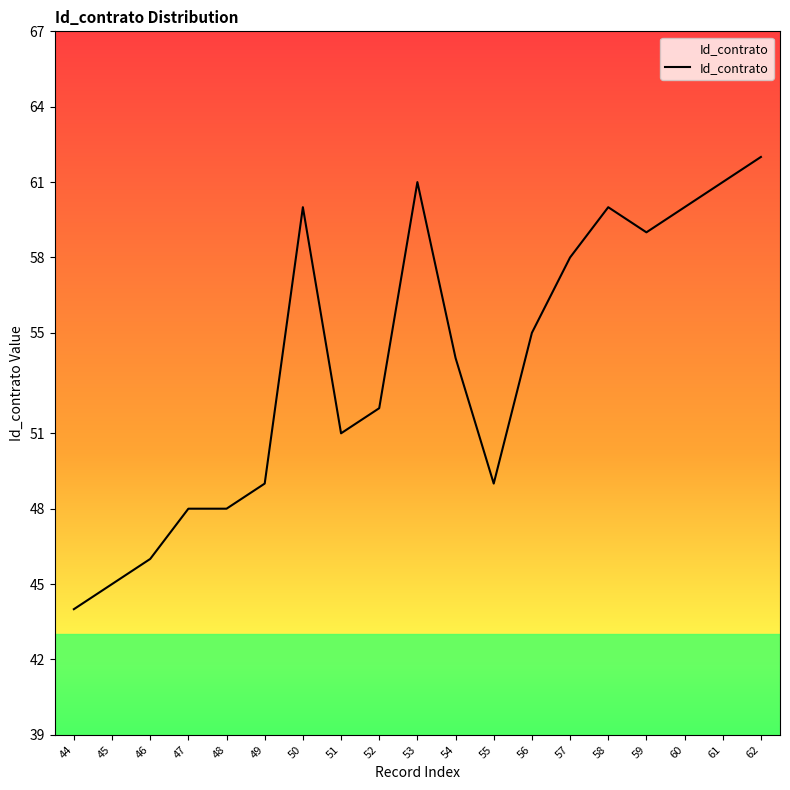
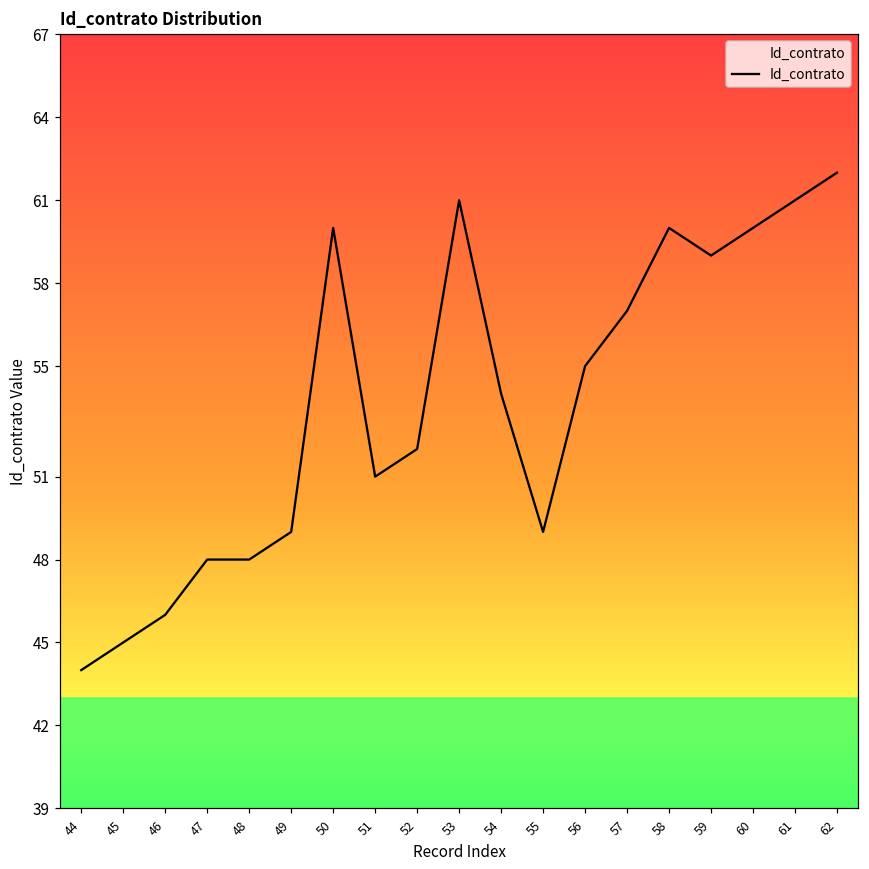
  {
    "44": 44,
    "45": 45,
    "46": 46,
    "47": 48,
    "48": 48,
    "49": 49,
    "50": 60,
    "51": 51,
    "52": 52,
    "53": 61,
    "54": 54,
    "55": 49,
    "56": 55,
-   "57": 58,
+   "57": 57,
    "58": 60,
    "59": 59,
    "60": 60,
    "61": 61,
    "62": 62
  }
